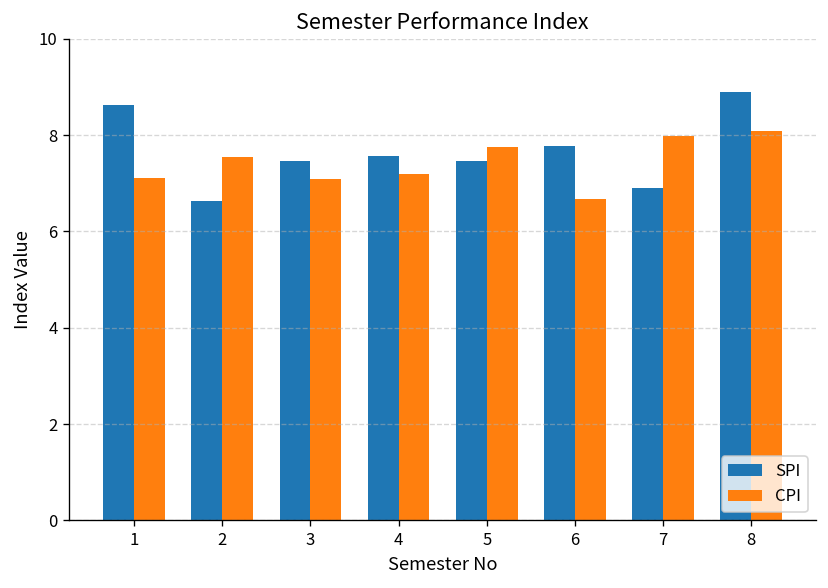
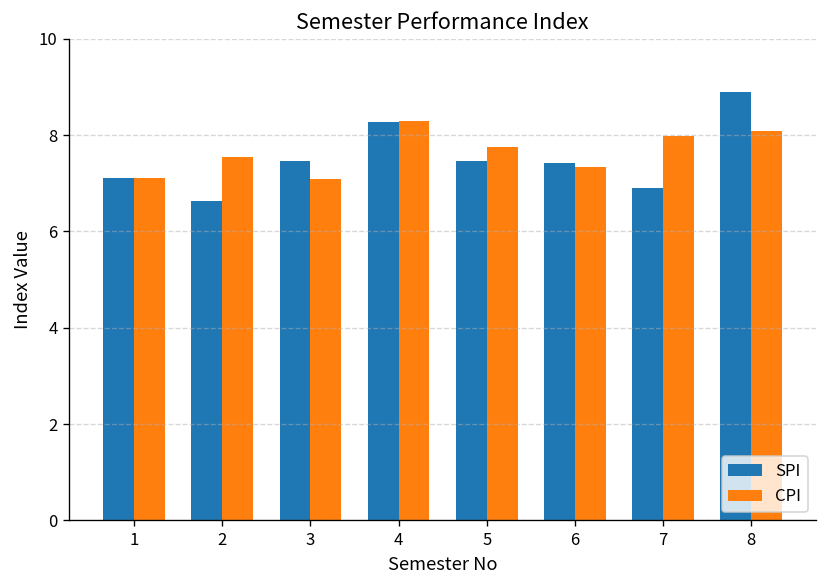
  {
    "SPI": {
-     "1": 8.6,
+     "1": 7.1,
      "2": 6.6,
      "3": 7.5,
-     "4": 7.6,
+     "4": 8.3,
      "5": 7.5,
-     "6": 7.8,
+     "6": 7.4,
      "7": 6.9,
      "8": 8.9
    },
    "CPI": {
      "1": 7.1,
      "2": 7.5,
      "3": 7.1,
-     "4": 7.2,
+     "4": 8.3,
      "5": 7.8,
-     "6": 6.7,
+     "6": 7.3,
      "7": 8.0,
      "8": 8.1
    }
  }
